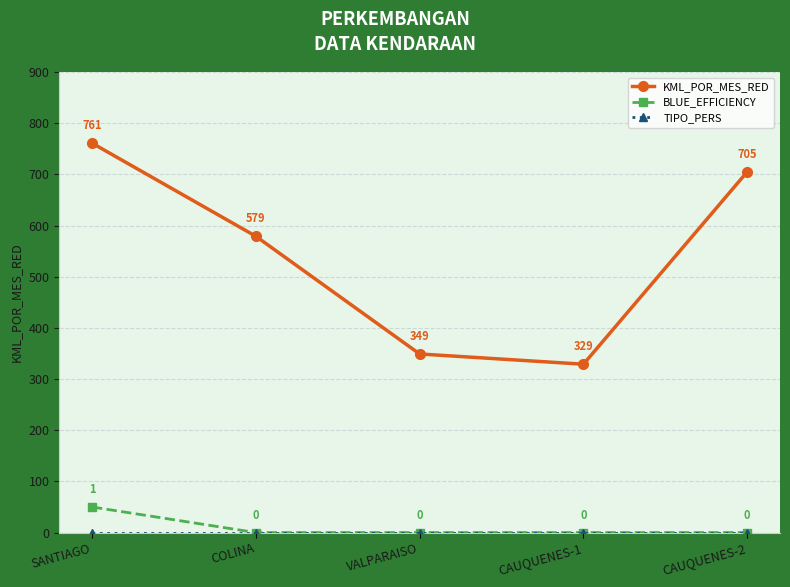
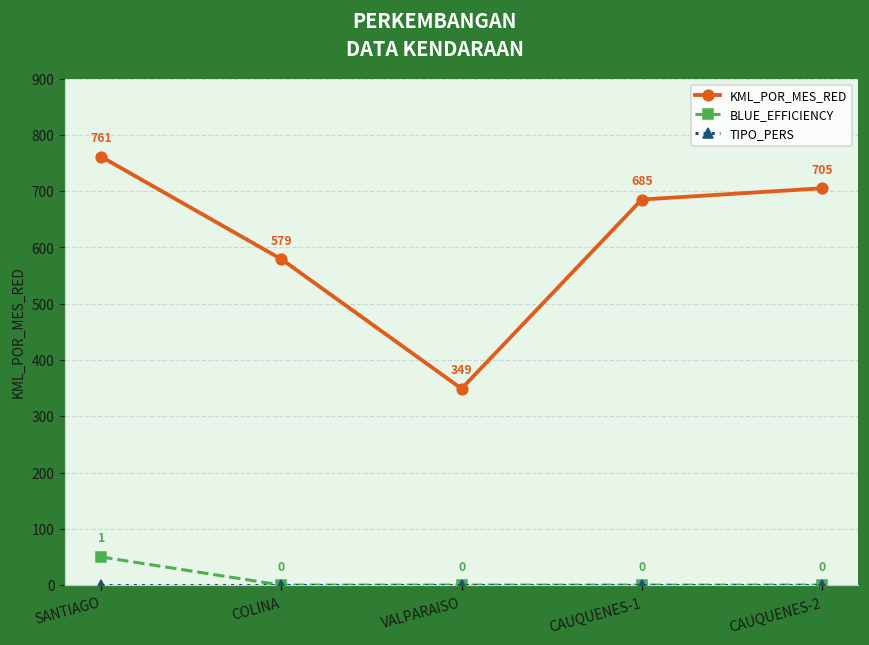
  {
    "KML_POR_MES_RED": {
      "SANTIAGO": 761,
      "COLINA": 579,
      "VALPARAISO": 349,
-     "CAUQUENES-1": 329,
+     "CAUQUENES-1": 685,
      "CAUQUENES-2": 705
    },
    "TIPO_PERS": {
      "SANTIAGO": 0
    }
  }
